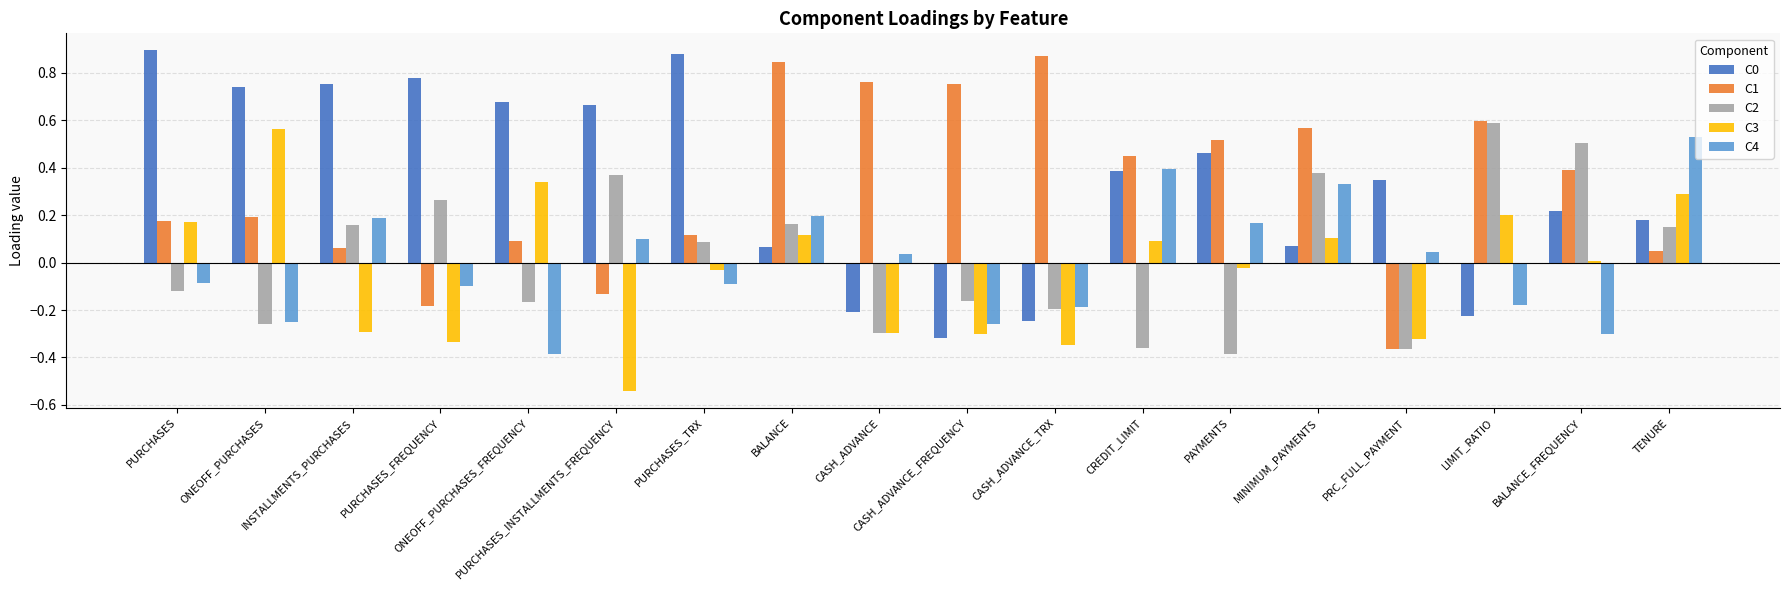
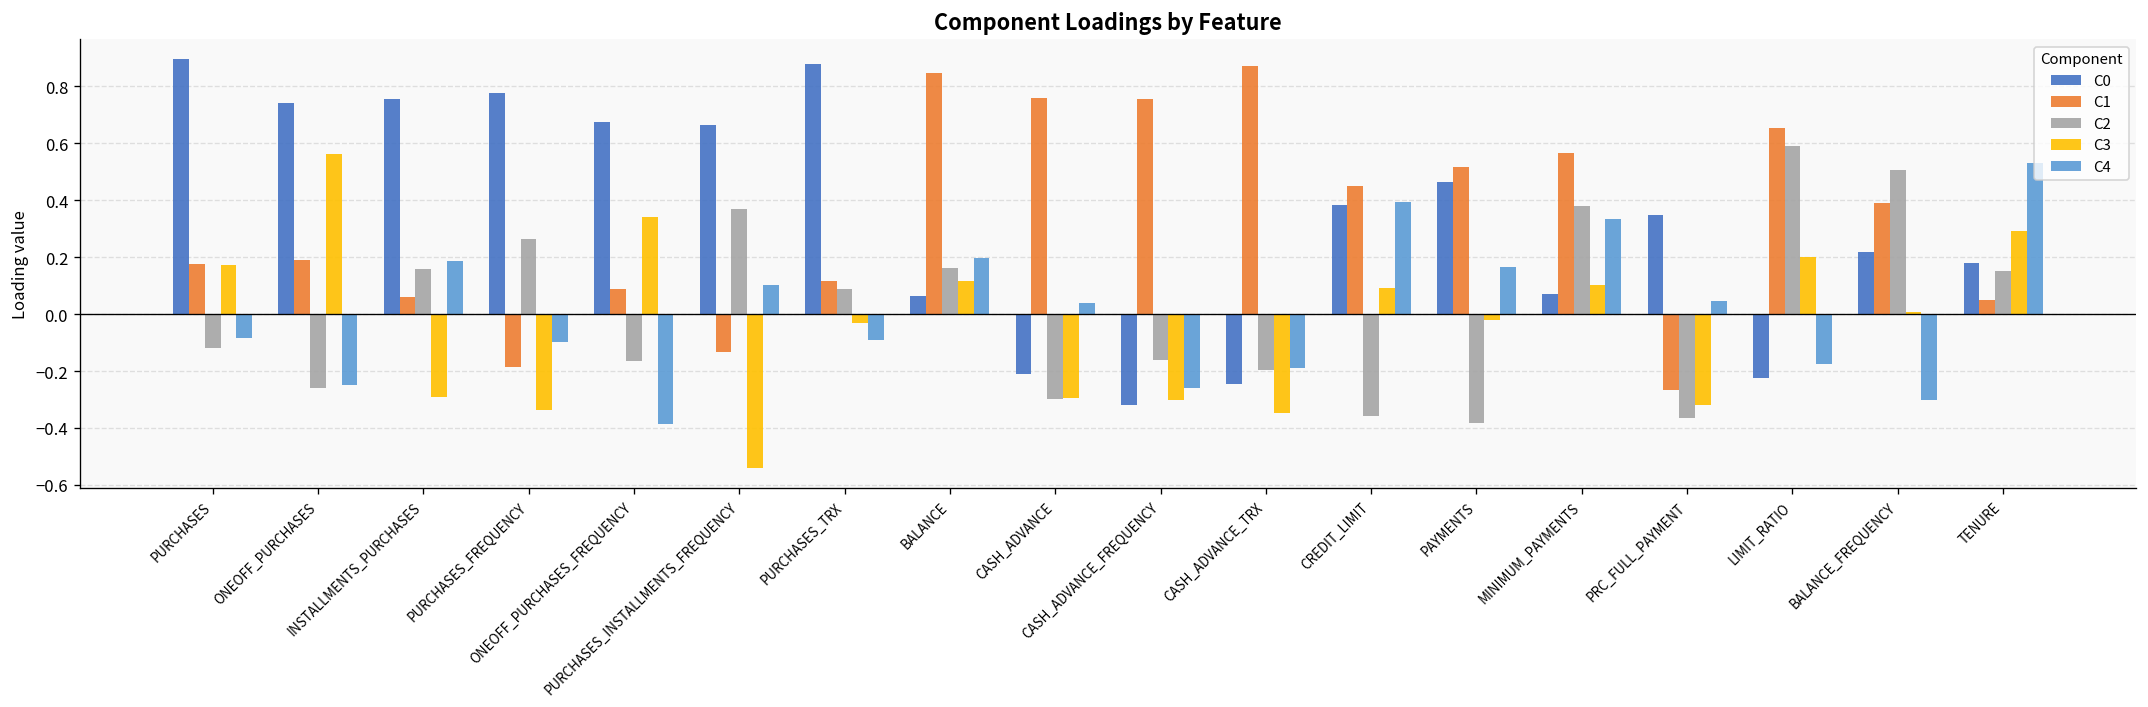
  {
    "C1": {
      "PURCHASES": 0.18,
      "ONEOFF_PURCHASES": 0.19,
      "INSTALLMENTS_PURCHASES": 0.06,
      "PURCHASES_FREQUENCY": -0.18,
      "ONEOFF_PURCHASES_FREQUENCY": 0.09,
      "PURCHASES_INSTALLMENTS_FREQUENCY": -0.13,
      "PURCHASES_TRX": 0.12,
      "BALANCE": 0.84,
      "CASH_ADVANCE": 0.76,
      "CASH_ADVANCE_FREQUENCY": 0.75,
      "CASH_ADVANCE_TRX": 0.87,
      "CREDIT_LIMIT": 0.45,
      "PAYMENTS": 0.52,
      "MINIMUM_PAYMENTS": 0.57,
-     "PRC_FULL_PAYMENT": -0.37,
-     "LIMIT_RATIO": 0.59,
+     "PRC_FULL_PAYMENT": -0.27,
+     "LIMIT_RATIO": 0.65,
      "BALANCE_FREQUENCY": 0.39,
      "TENURE": 0.05
    },
    "C2": {
      "PURCHASES": -0.12,
      "ONEOFF_PURCHASES": -0.26,
      "INSTALLMENTS_PURCHASES": 0.16,
      "PURCHASES_FREQUENCY": 0.26,
      "ONEOFF_PURCHASES_FREQUENCY": -0.17,
      "PURCHASES_INSTALLMENTS_FREQUENCY": 0.37,
      "PURCHASES_TRX": 0.09,
      "BALANCE": 0.16,
      "CASH_ADVANCE": -0.30,
      "CASH_ADVANCE_FREQUENCY": -0.16,
      "CASH_ADVANCE_TRX": -0.20,
      "CREDIT_LIMIT": -0.36,
      "PAYMENTS": -0.38,
      "MINIMUM_PAYMENTS": 0.38,
      "PRC_FULL_PAYMENT": -0.36,
      "LIMIT_RATIO": 0.59,
      "BALANCE_FREQUENCY": 0.51,
      "TENURE": 0.15
    },
    "C3": {
      "PURCHASES": 0.17,
      "ONEOFF_PURCHASES": 0.56,
      "INSTALLMENTS_PURCHASES": -0.29,
      "PURCHASES_FREQUENCY": -0.34,
      "ONEOFF_PURCHASES_FREQUENCY": 0.34,
      "PURCHASES_INSTALLMENTS_FREQUENCY": -0.54,
      "PURCHASES_TRX": -0.03,
      "BALANCE": 0.12,
      "CASH_ADVANCE": -0.30,
      "CASH_ADVANCE_FREQUENCY": -0.30,
      "CASH_ADVANCE_TRX": -0.35,
      "CREDIT_LIMIT": 0.09,
      "PAYMENTS": -0.02,
      "MINIMUM_PAYMENTS": 0.10,
      "PRC_FULL_PAYMENT": -0.32,
      "LIMIT_RATIO": 0.20,
      "TENURE": 0.29
    }
  }
